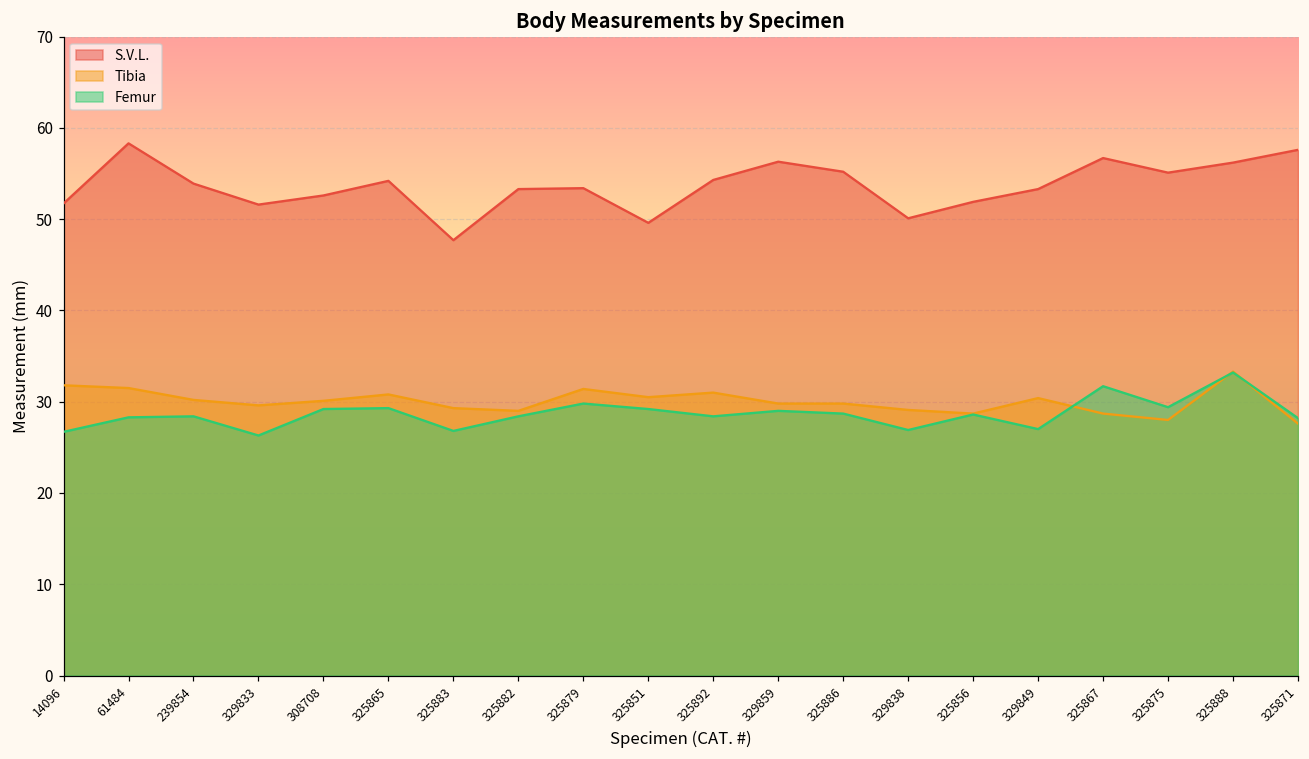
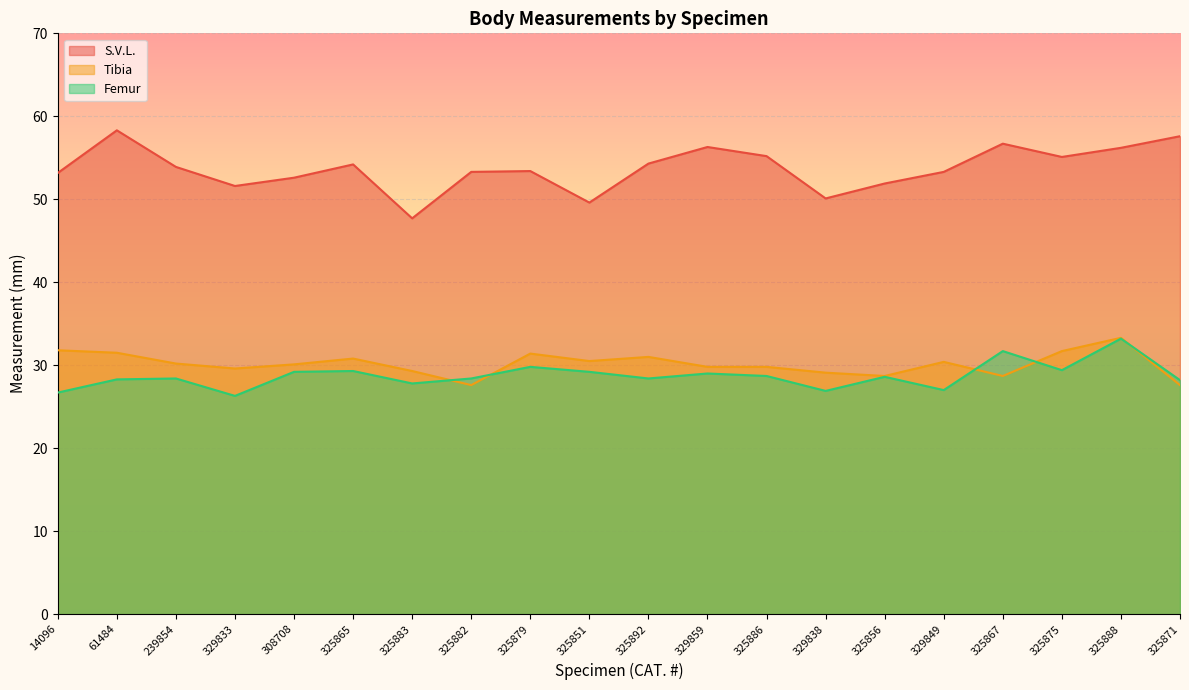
  {
    "S.V.L.": {
-     "14096": 52,
+     "14096": 53,
      "61484": 58,
      "239854": 54,
      "329833": 52,
      "308708": 53,
      "325865": 54,
      "325883": 48,
      "325882": 53,
      "325879": 53,
      "325851": 50,
      "325892": 54,
      "329859": 56,
      "325886": 55,
      "329838": 50,
      "325856": 52,
      "329849": 53,
      "325867": 57,
      "325875": 55,
      "325888": 56,
      "325871": 58
    },
    "Tibia": {
      "14096": 32,
      "61484": 32,
      "239854": 30,
      "329833": 30,
      "308708": 30,
      "325865": 31,
      "325883": 29,
-     "325882": 29,
+     "325882": 28,
      "325879": 31,
      "325851": 31,
      "325892": 31,
      "329859": 30,
      "325886": 30,
      "329838": 29,
      "329849": 30,
      "325867": 29,
-     "325875": 28,
+     "325875": 32,
      "325871": 28
    },
    "Femur": {
      "14096": 27,
      "61484": 28,
      "239854": 28,
      "329833": 26,
      "308708": 29,
      "325865": 29,
-     "325883": 27,
+     "325883": 28,
      "325882": 28,
      "325879": 30,
      "325851": 29,
      "325892": 28,
      "329859": 29,
      "325886": 29,
      "329838": 27,
      "329849": 27,
      "325867": 32,
      "325875": 29,
      "325871": 28
    }
  }
